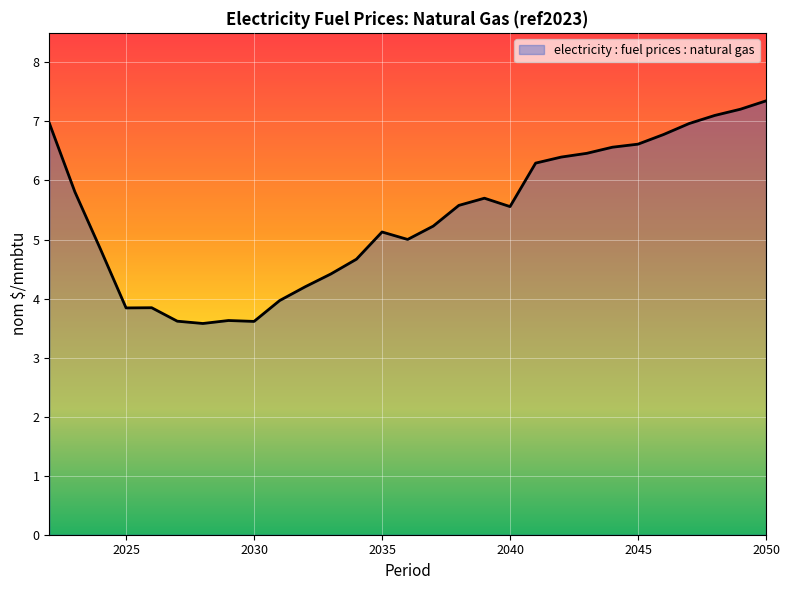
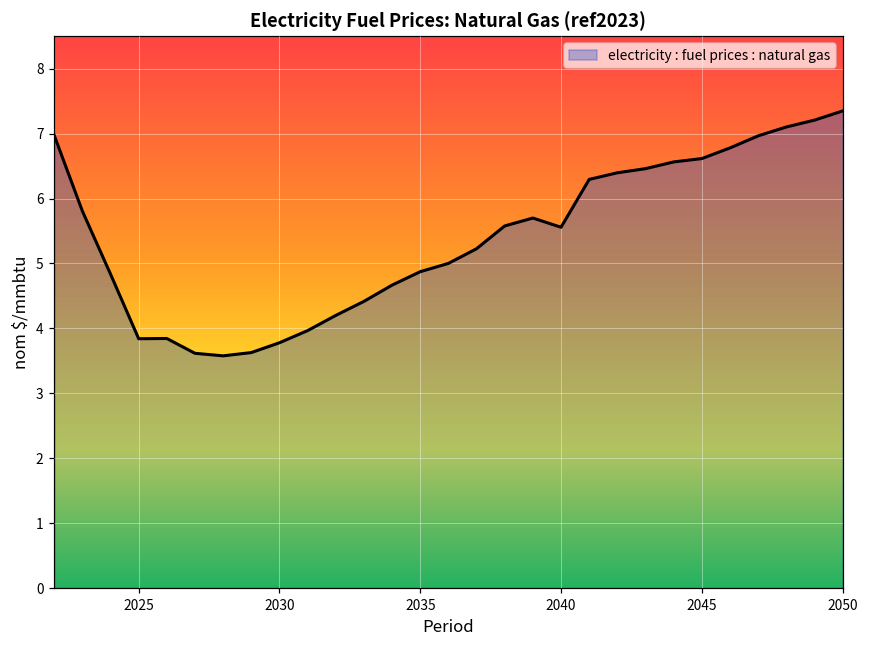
  {
    "2025": 3.8,
-   "2030": 3.6,
-   "2035": 5.1,
+   "2030": 3.8,
+   "2035": 4.9,
    "2040": 5.6,
    "2045": 6.6,
    "2050": 7.3
  }
